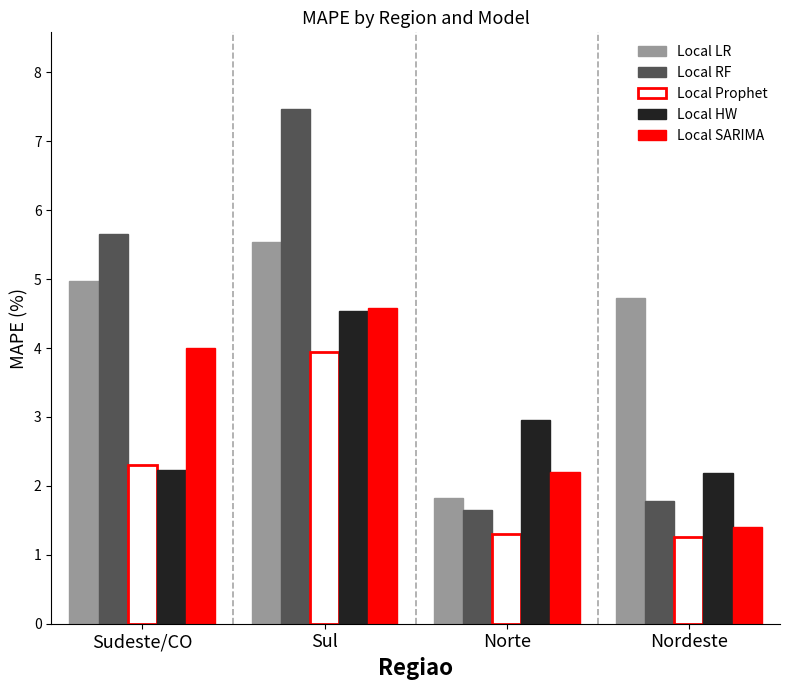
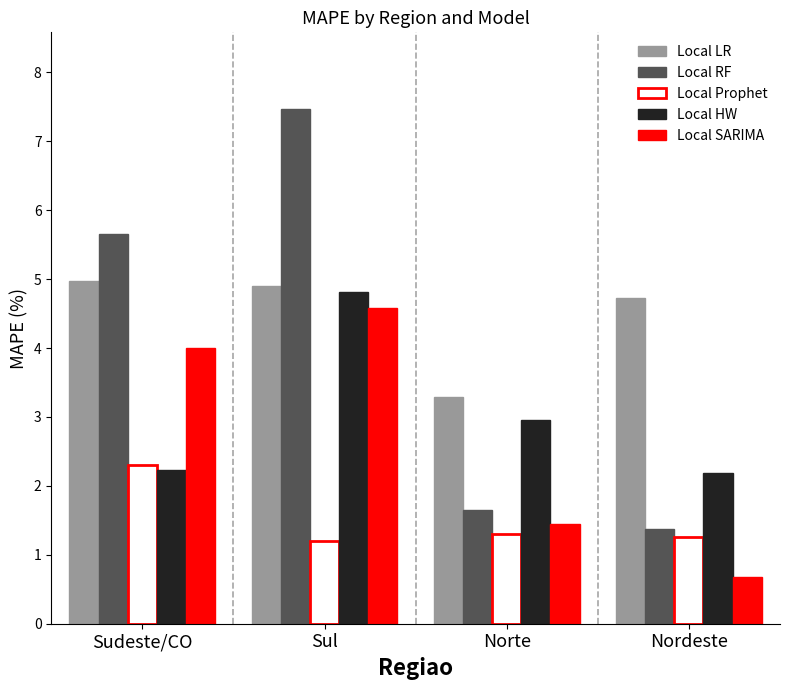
  {
    "Local LR": {
      "Sudeste/CO": 5.0,
-     "Sul": 5.5,
-     "Norte": 1.8,
+     "Sul": 4.9,
+     "Norte": 3.3,
      "Nordeste": 4.7
    },
    "Local RF": {
      "Sudeste/CO": 5.7,
      "Sul": 7.5,
      "Norte": 1.6,
-     "Nordeste": 1.8
+     "Nordeste": 1.4
    },
    "Local Prophet": {
      "Sudeste/CO": 2.3,
-     "Sul": 3.9,
+     "Sul": 1.2,
      "Norte": 1.3,
      "Nordeste": 1.3
    },
    "Local HW": {
      "Sudeste/CO": 2.2,
-     "Sul": 4.5,
+     "Sul": 4.8,
      "Norte": 3.0,
      "Nordeste": 2.2
    },
    "Local SARIMA": {
      "Sudeste/CO": 4.0,
      "Sul": 4.6,
-     "Norte": 2.2,
-     "Nordeste": 1.4
+     "Norte": 1.5,
+     "Nordeste": 0.7
    }
  }
